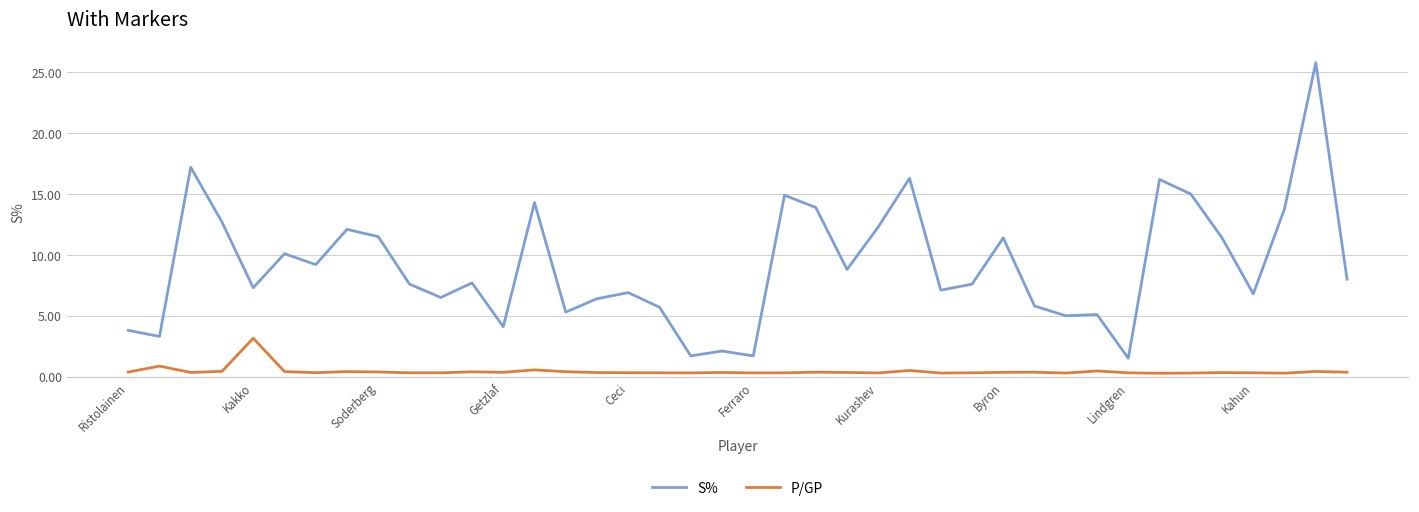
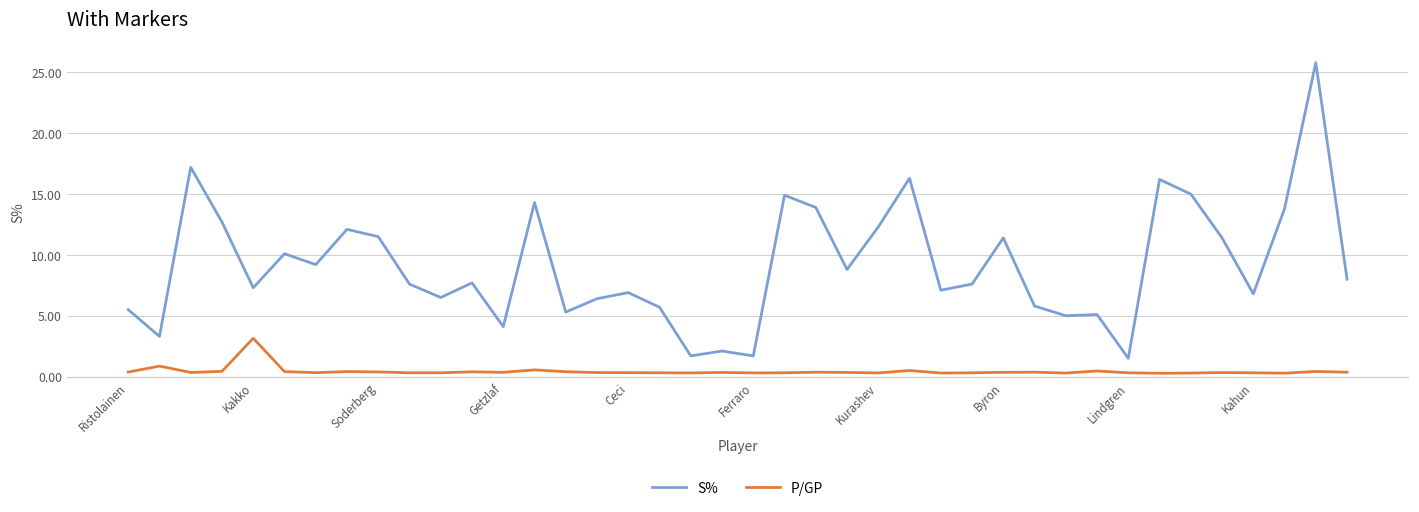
  {
    "S%": {
-     "Ristolainen": 3.8,
+     "Ristolainen": 5.5,
      "Kakko": 7.3,
      "Soderberg": 11.5,
      "Getzlaf": 4.1,
      "Ceci": 6.9,
      "Ferraro": 1.7,
      "Kurashev": 12.3,
      "Byron": 11.4,
      "Lindgren": 1.5,
      "Kahun": 6.8
    },
    "P/GP": {
      "Ristolainen": 0.4,
      "Kakko": 3.2,
      "Soderberg": 0.4,
      "Getzlaf": 0.4,
      "Ceci": 0.3,
      "Ferraro": 0.3,
      "Kurashev": 0.3,
      "Byron": 0.4,
      "Lindgren": 0.3,
      "Kahun": 0.3
    }
  }
